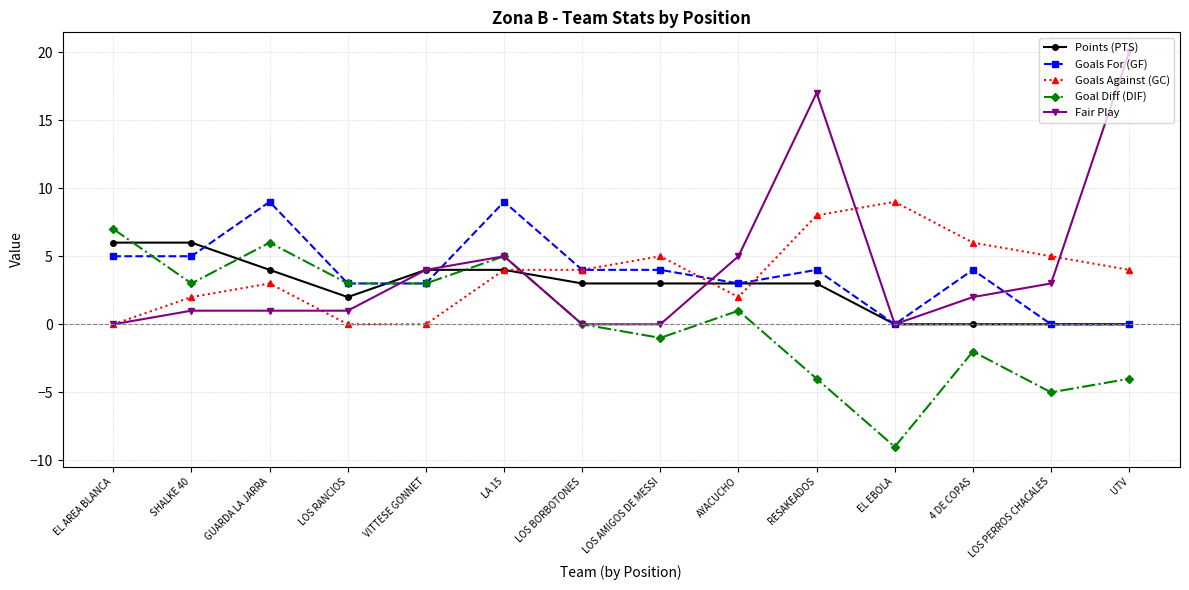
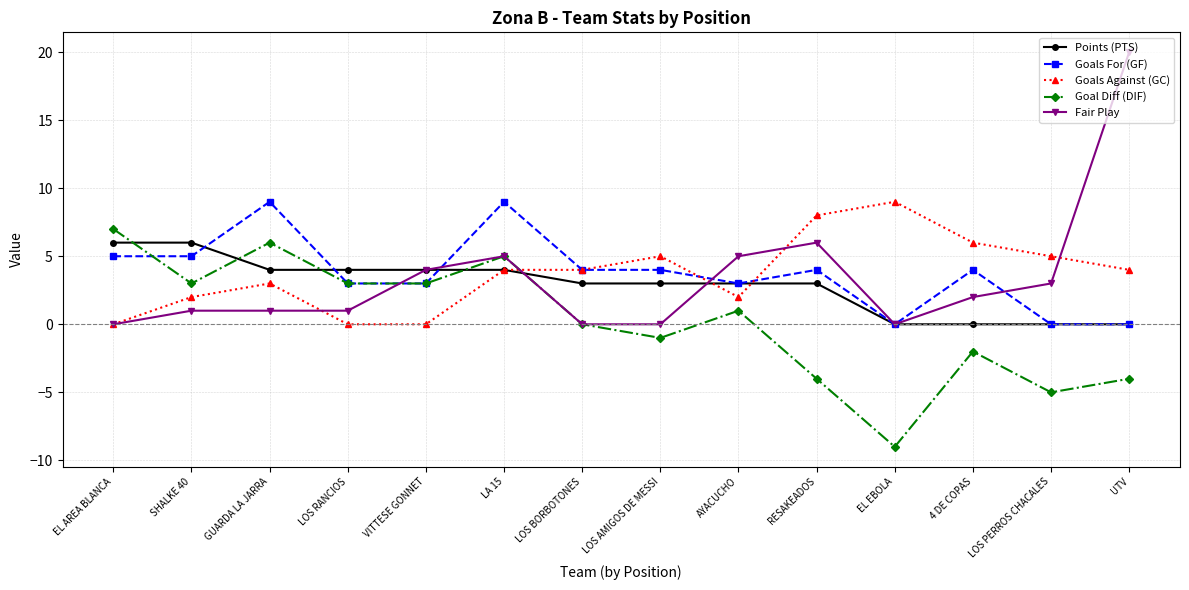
  {
    "Points (PTS)": {
      "EL AREA BLANCA": 6,
      "SHALKE 40": 6,
      "GUARDA LA JARRA": 4,
-     "LOS RANCIOS": 2,
+     "LOS RANCIOS": 4,
      "LOS BORBOTONES": 3,
      "LOS AMIGOS DE MESSI": 3,
      "RESAKEADOS": 3,
      "4 DE COPAS": 0
    },
    "Goals For (GF)": {
      "EL AREA BLANCA": 5,
      "SHALKE 40": 5,
      "GUARDA LA JARRA": 9,
      "LA 15": 9,
      "LOS AMIGOS DE MESSI": 4,
      "RESAKEADOS": 4,
      "4 DE COPAS": 4
    },
    "Goals Against (GC)": {
      "SHALKE 40": 2,
      "GUARDA LA JARRA": 3,
      "LOS RANCIOS": 0,
      "VITTESE GONNET": 0,
      "LOS AMIGOS DE MESSI": 5,
      "AYACUCHO": 2,
      "RESAKEADOS": 8,
      "EL EBOLA": 9,
      "4 DE COPAS": 6,
      "LOS PERROS CHACALES": 5,
      "UTV": 4
    },
    "Goal Diff (DIF)": {
      "EL AREA BLANCA": 7,
      "SHALKE 40": 3,
      "GUARDA LA JARRA": 6,
      "LOS AMIGOS DE MESSI": -1,
      "AYACUCHO": 1,
      "RESAKEADOS": -4,
      "EL EBOLA": -9,
      "4 DE COPAS": -2,
      "LOS PERROS CHACALES": -5,
      "UTV": -4
    },
    "Fair Play": {
      "SHALKE 40": 1,
      "GUARDA LA JARRA": 1,
      "LOS RANCIOS": 1,
      "LOS AMIGOS DE MESSI": 0,
      "AYACUCHO": 5,
-     "RESAKEADOS": 17,
+     "RESAKEADOS": 6,
      "4 DE COPAS": 2,
      "LOS PERROS CHACALES": 3
    }
  }
